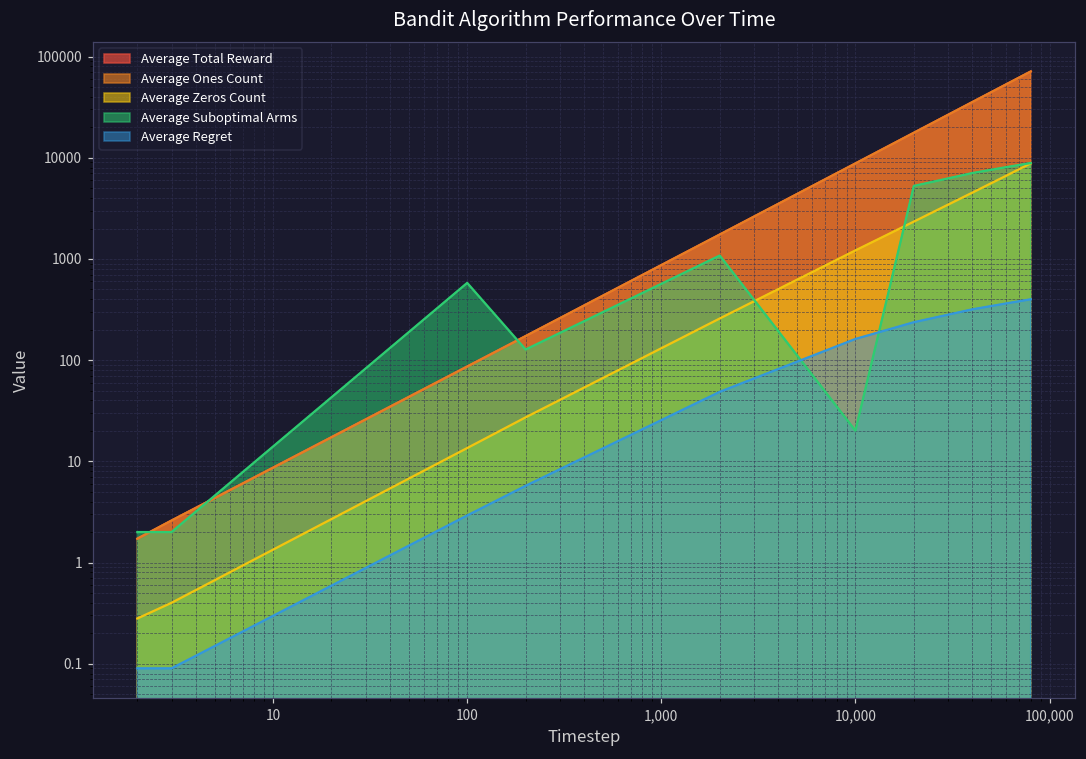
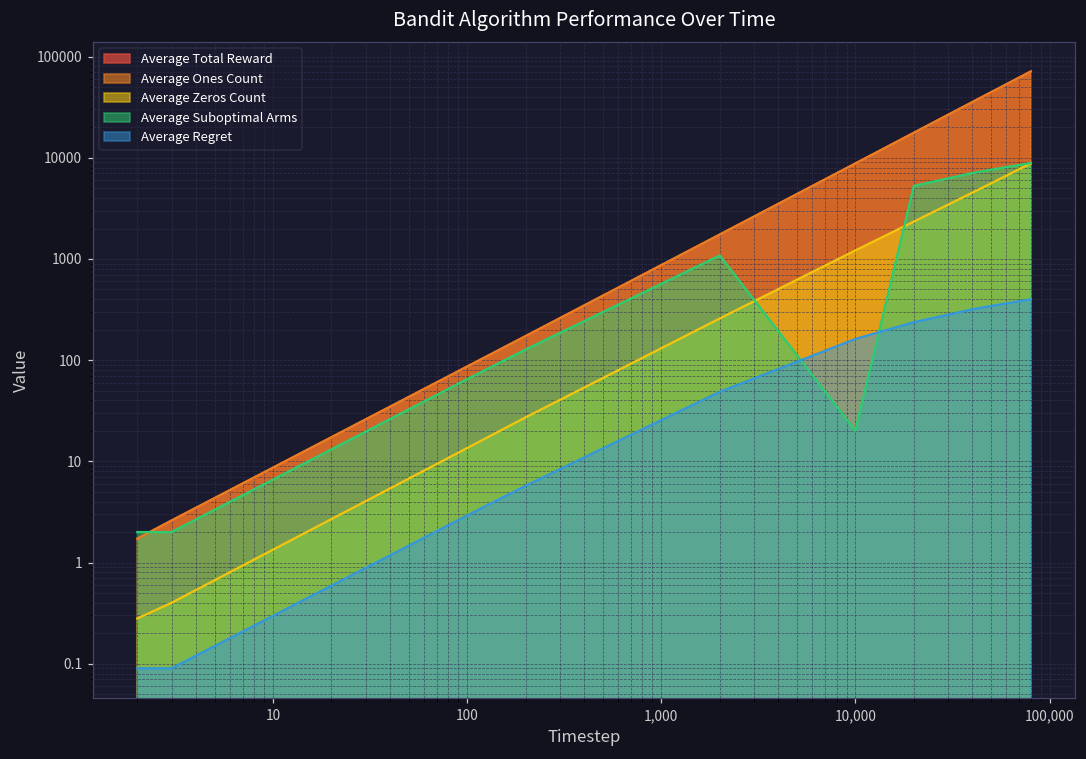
  {
    "Average Suboptimal Arms": {
-     "100": 600,
+     "100": 60,
      "10,000": 20
    },
    "Average Regret": {
      "100": 3,
      "10,000": 160
    }
  }
